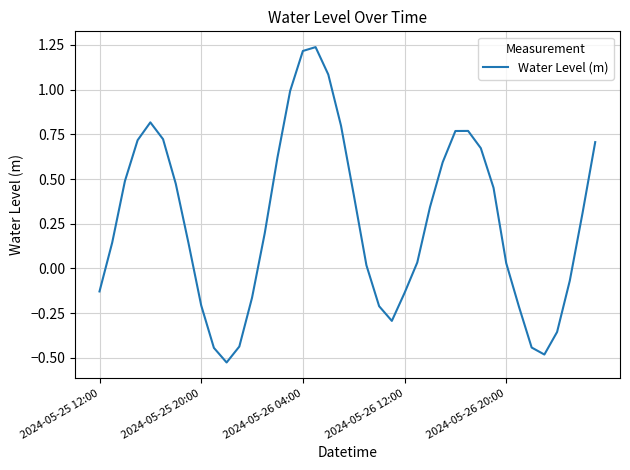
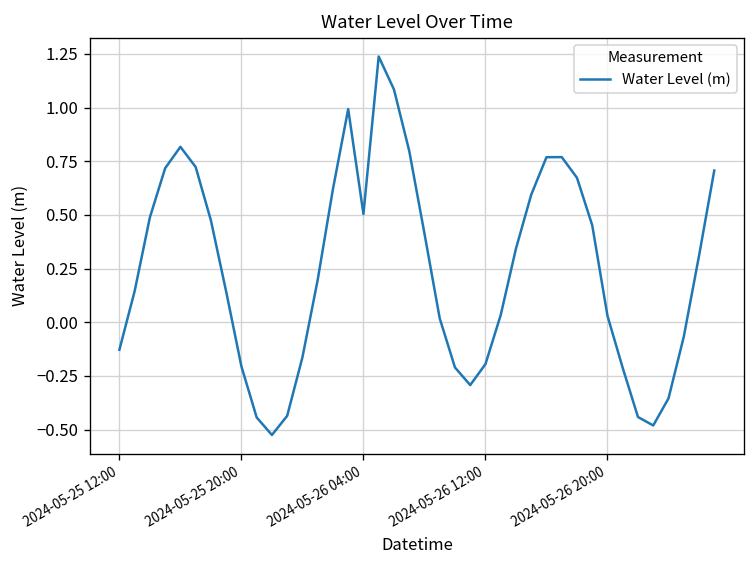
  {
    "2024-05-25 12:00": -0.13,
    "2024-05-25 20:00": -0.21,
-   "2024-05-26 04:00": 1.22,
-   "2024-05-26 12:00": -0.14,
+   "2024-05-26 04:00": 0.50,
+   "2024-05-26 12:00": -0.20,
    "2024-05-26 20:00": 0.03
  }
